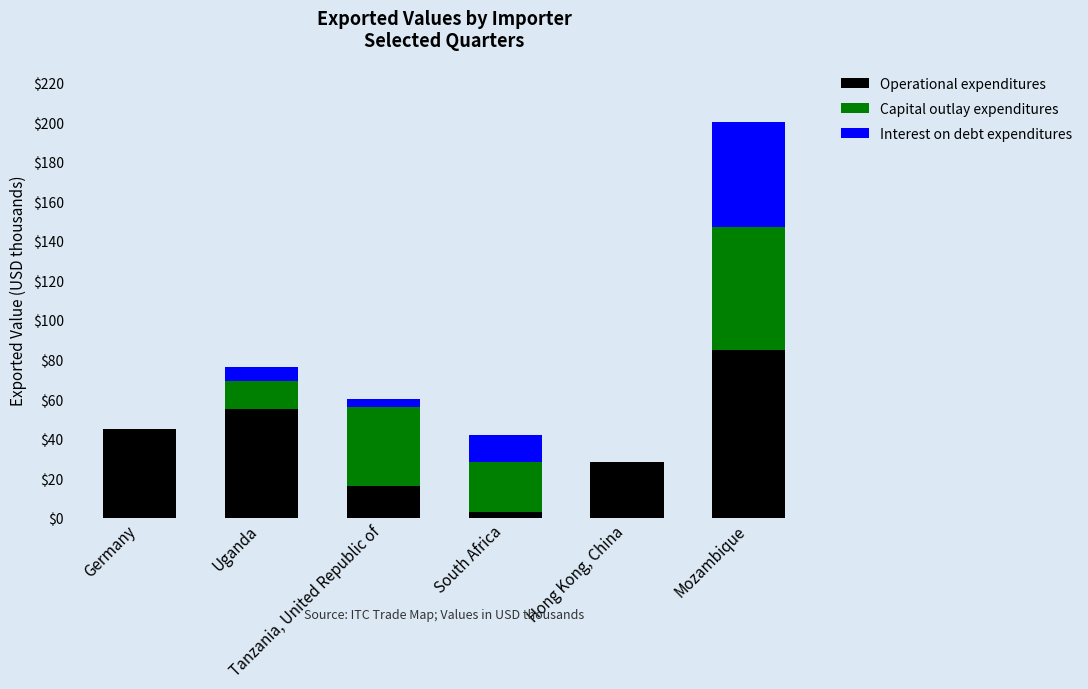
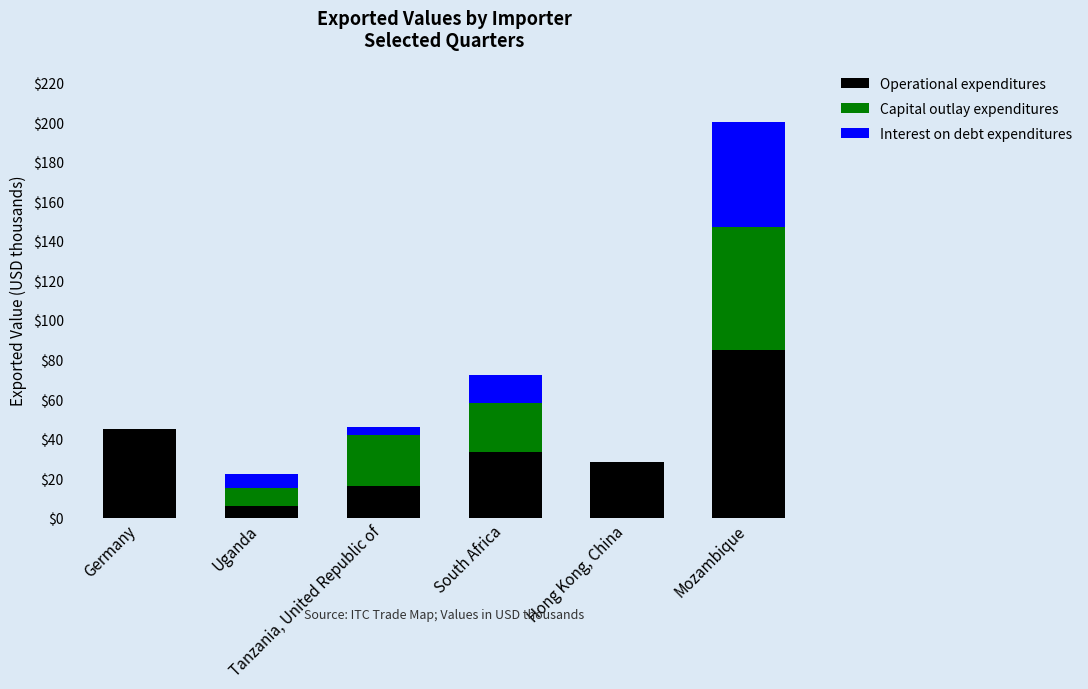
  {
    "Operational expenditures": {
      "Germany": "$45",
-     "Uganda": "$55",
+     "Uganda": "$6",
      "Tanzania, United Republic of": "$16",
-     "South Africa": "$3",
+     "South Africa": "$33",
      "Hong Kong, China": "$28",
      "Mozambique": "$85"
    },
    "Capital outlay expenditures": {
      "Germany": "$0",
-     "Uganda": "$14",
-     "Tanzania, United Republic of": "$40",
+     "Uganda": "$9",
+     "Tanzania, United Republic of": "$26",
      "South Africa": "$25",
      "Hong Kong, China": "$0",
      "Mozambique": "$62"
    },
    "Interest on debt expenditures": {
      "Germany": "$0",
      "Uganda": "$7",
      "Tanzania, United Republic of": "$4",
      "South Africa": "$14",
      "Hong Kong, China": "$0",
      "Mozambique": "$53"
    }
  }
